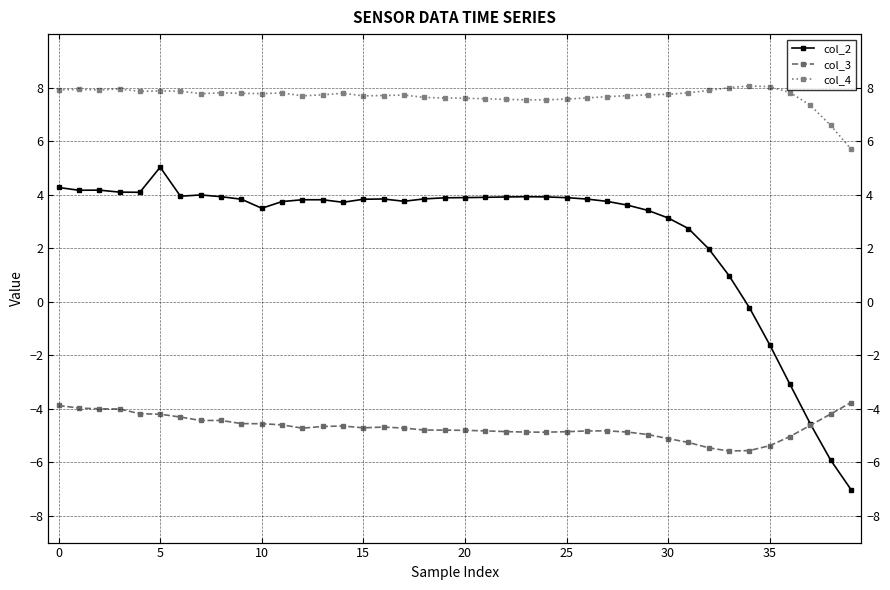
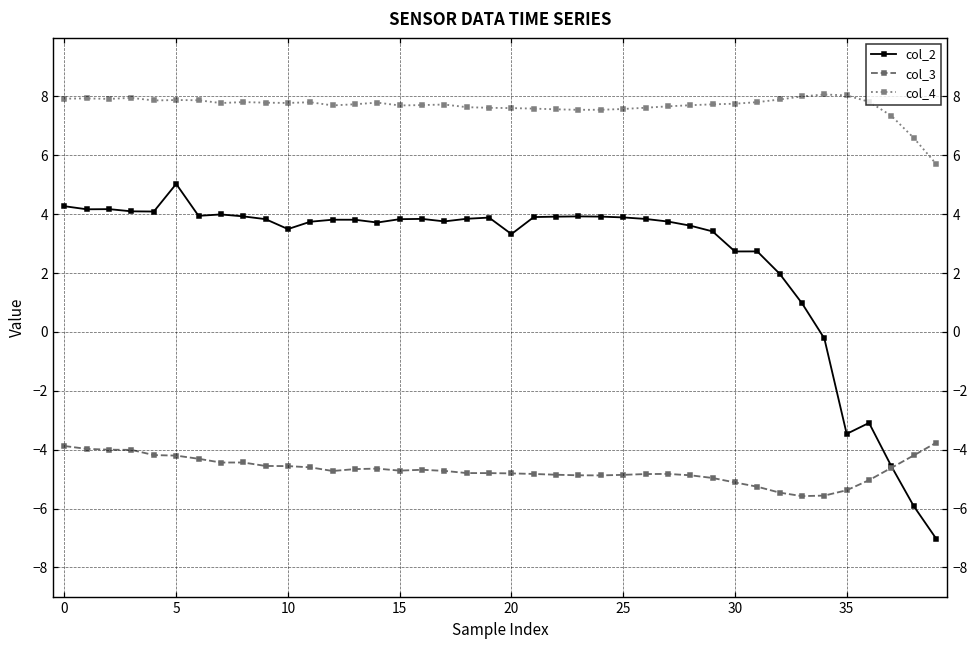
  {
    "col_2": {
      "0": 4.3,
      "5": 5.0,
      "10": 3.5,
      "15": 3.8,
-     "20": 3.9,
+     "20": 3.3,
      "25": 3.9,
-     "30": 3.1,
-     "35": -1.6
+     "30": 2.7,
+     "35": -3.5
    }
  }
